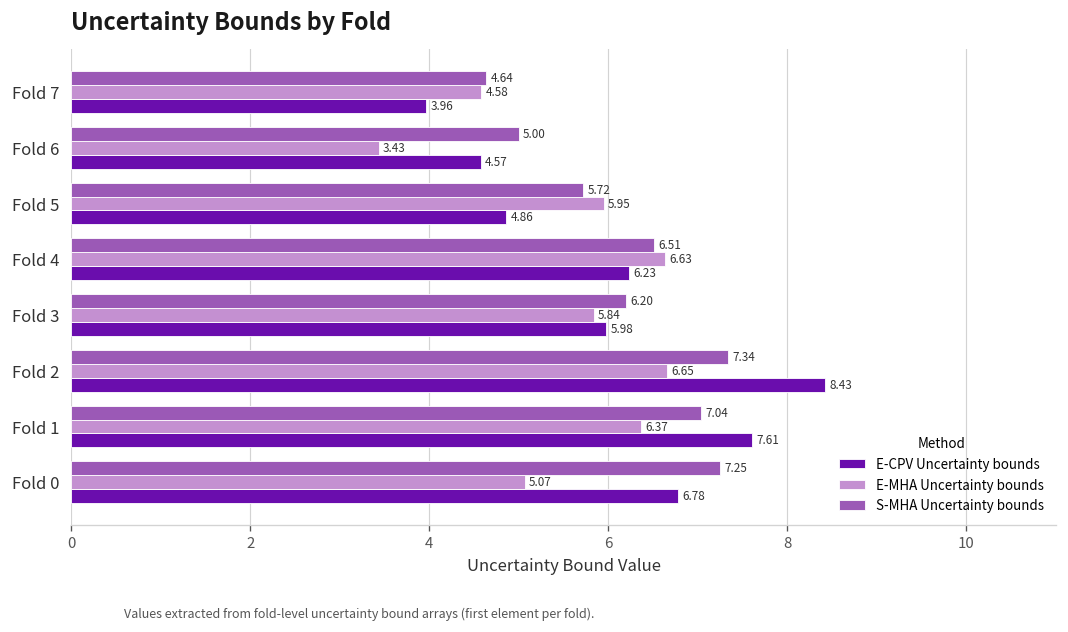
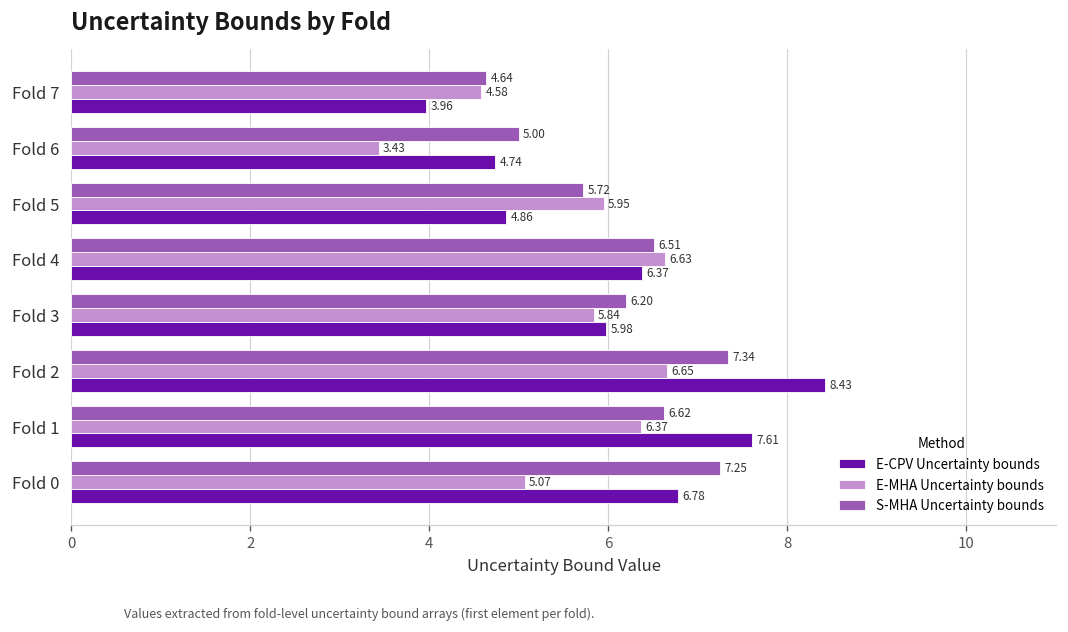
  {
    "E-CPV Uncertainty bounds": {
      "Fold 7": 3.96,
-     "Fold 6": 4.57,
+     "Fold 6": 4.74,
      "Fold 5": 4.86,
-     "Fold 4": 6.23,
+     "Fold 4": 6.37,
      "Fold 3": 5.98,
      "Fold 2": 8.43,
      "Fold 1": 7.61,
      "Fold 0": 6.78
    },
    "E-MHA Uncertainty bounds": {
      "Fold 7": 4.58,
      "Fold 6": 3.43,
      "Fold 5": 5.95,
      "Fold 4": 6.63,
      "Fold 3": 5.84,
      "Fold 2": 6.65,
      "Fold 1": 6.37,
      "Fold 0": 5.07
    },
    "S-MHA Uncertainty bounds": {
      "Fold 7": 4.64,
      "Fold 6": 5.00,
      "Fold 5": 5.72,
      "Fold 4": 6.51,
      "Fold 3": 6.20,
      "Fold 2": 7.34,
-     "Fold 1": 7.04,
+     "Fold 1": 6.62,
      "Fold 0": 7.25
    }
  }
